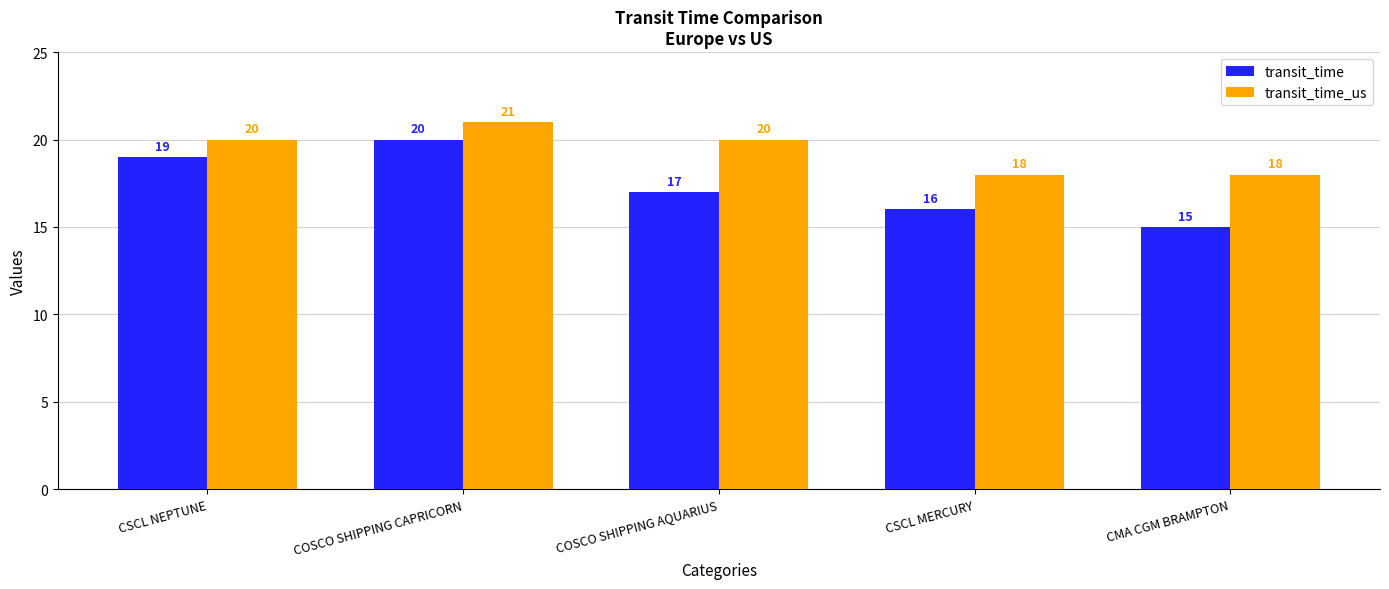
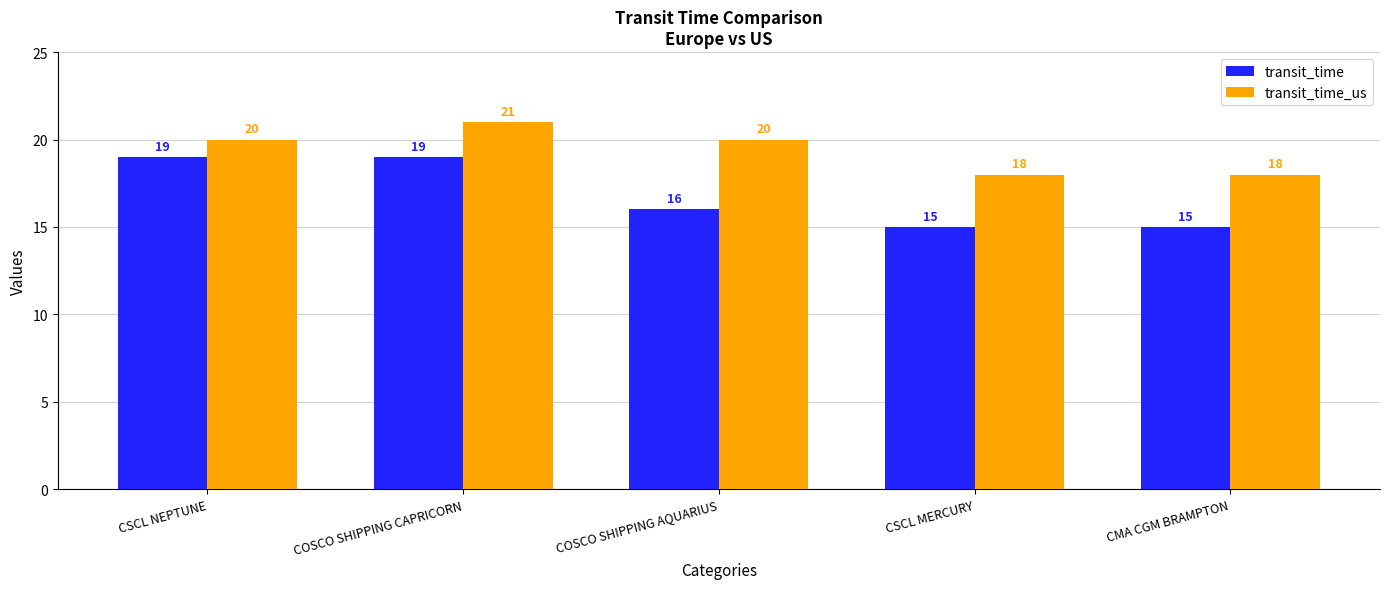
  {
    "transit_time": {
      "CSCL NEPTUNE": 19,
-     "COSCO SHIPPING CAPRICORN": 20,
-     "COSCO SHIPPING AQUARIUS": 17,
-     "CSCL MERCURY": 16,
+     "COSCO SHIPPING CAPRICORN": 19,
+     "COSCO SHIPPING AQUARIUS": 16,
+     "CSCL MERCURY": 15,
      "CMA CGM BRAMPTON": 15
    },
    "transit_time_us": {
      "CSCL NEPTUNE": 20,
      "COSCO SHIPPING CAPRICORN": 21,
      "COSCO SHIPPING AQUARIUS": 20,
      "CSCL MERCURY": 18,
      "CMA CGM BRAMPTON": 18
    }
  }
